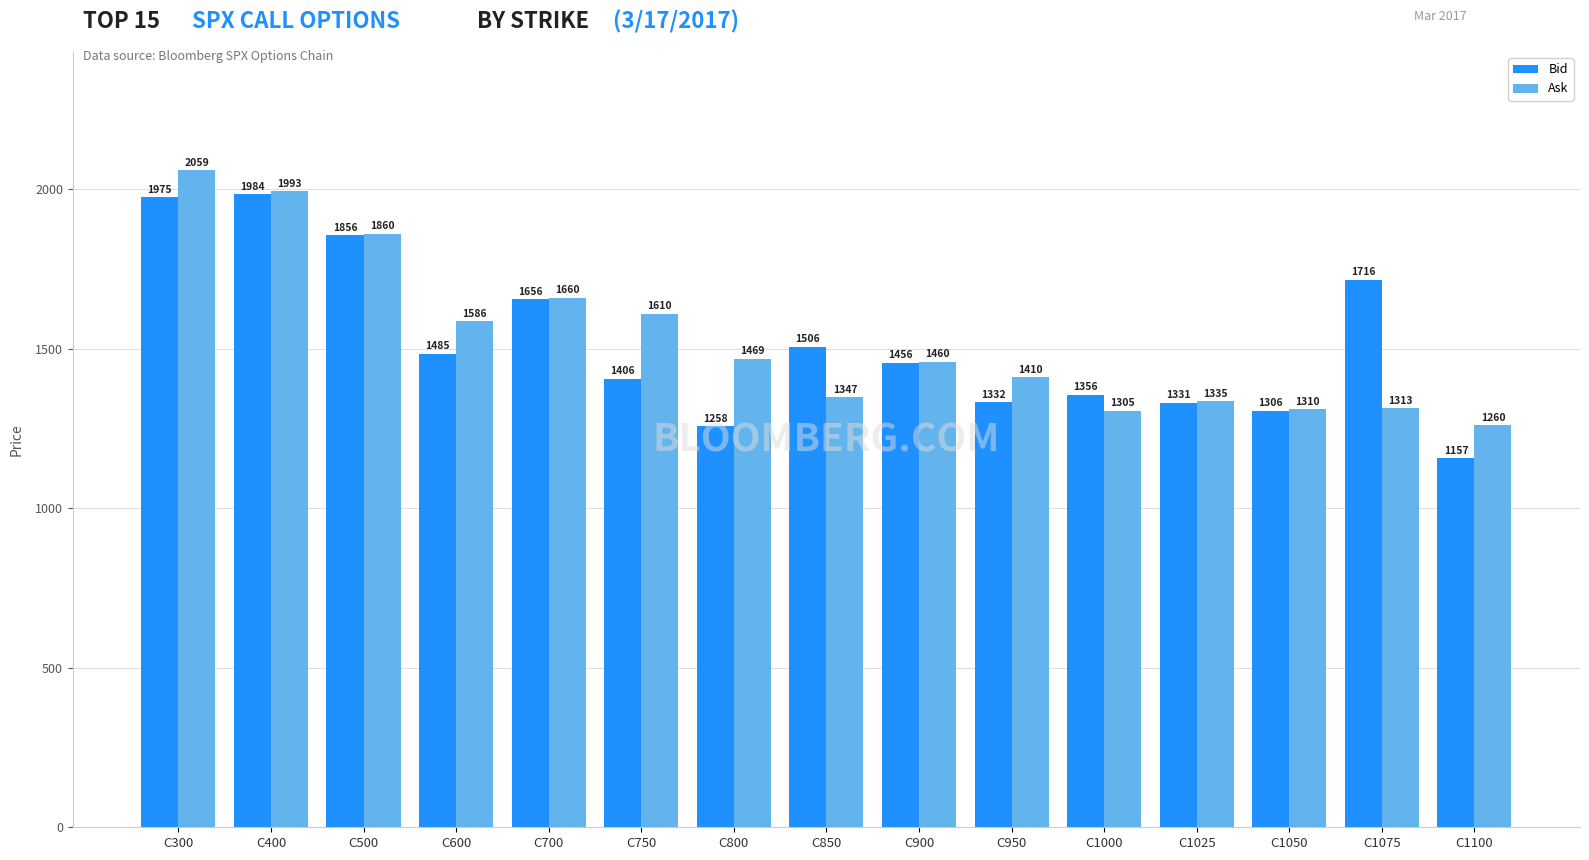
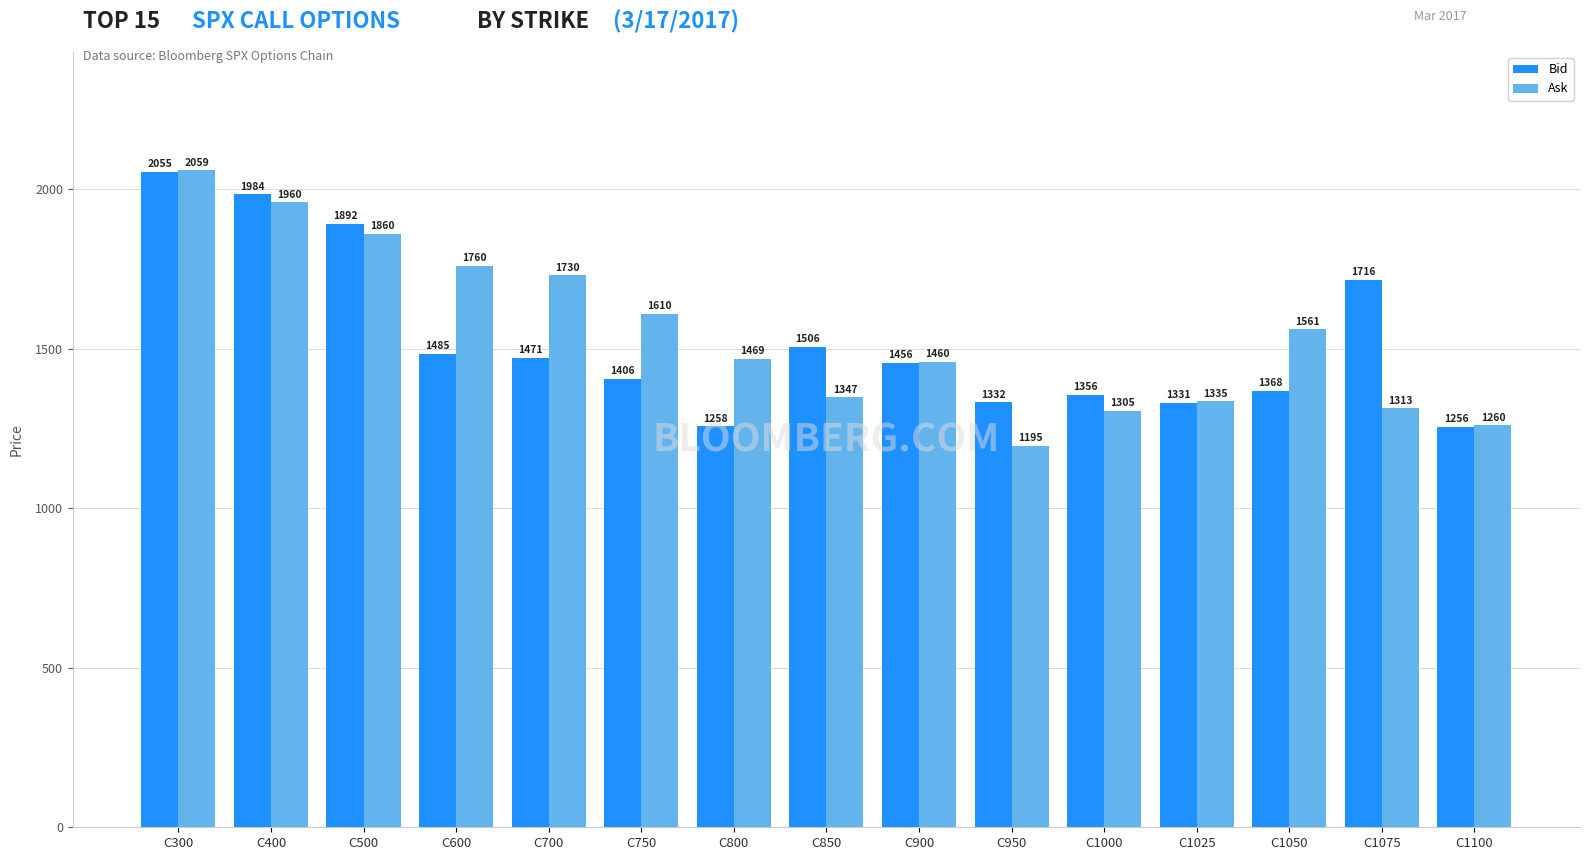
  {
    "Bid": {
-     "C300": 1975,
+     "C300": 2055,
      "C400": 1984,
-     "C500": 1856,
+     "C500": 1892,
      "C600": 1485,
-     "C700": 1656,
+     "C700": 1471,
      "C750": 1406,
      "C850": 1506,
      "C900": 1456,
      "C950": 1332,
      "C1000": 1356,
      "C1025": 1331,
-     "C1050": 1306,
+     "C1050": 1368,
      "C1075": 1716,
-     "C1100": 1157
+     "C1100": 1256
    },
    "Ask": {
      "C300": 2059,
-     "C400": 1993,
+     "C400": 1960,
      "C500": 1860,
-     "C600": 1586,
-     "C700": 1660,
+     "C600": 1760,
+     "C700": 1730,
      "C750": 1610,
      "C800": 1469,
      "C850": 1347,
      "C900": 1460,
-     "C950": 1410,
+     "C950": 1195,
      "C1000": 1305,
      "C1025": 1335,
-     "C1050": 1310,
+     "C1050": 1561,
      "C1075": 1313,
      "C1100": 1260
    }
  }
